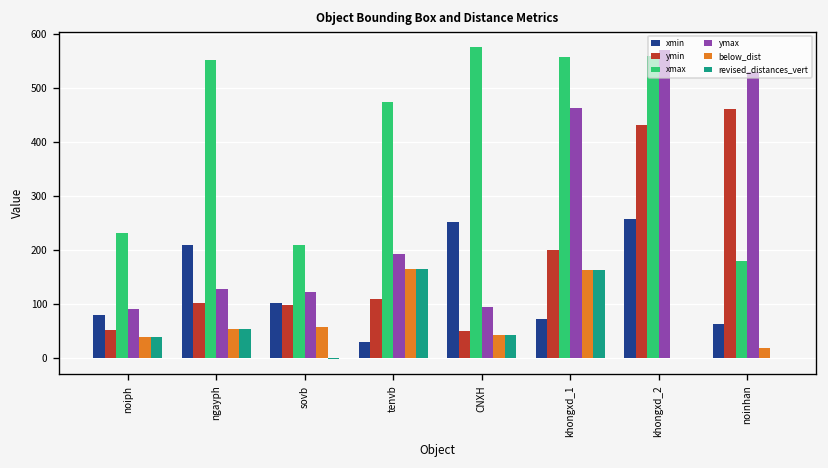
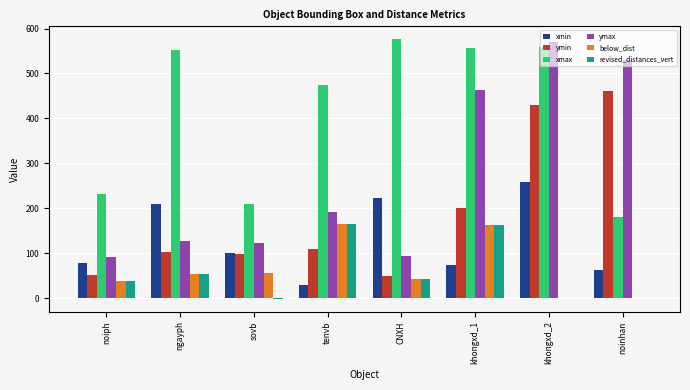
  {
    "xmin": {
      "noiph": 80,
      "ngayph": 210,
      "sovb": 100,
      "tenvb": 30,
-     "CNXH": 250,
+     "CNXH": 220,
      "khongxd_1": 70,
      "khongxd_2": 260,
      "noinhan": 60
    },
    "ymin": {
      "noiph": 50,
      "ngayph": 100,
      "sovb": 100,
      "tenvb": 110,
      "CNXH": 50,
      "khongxd_1": 200,
      "khongxd_2": 430,
      "noinhan": 460
    },
    "ymax": {
      "noiph": 90,
      "ngayph": 130,
      "sovb": 120,
      "tenvb": 190,
      "CNXH": 90,
      "khongxd_1": 460
    },
    "below_dist": {
      "noiph": 40,
      "ngayph": 50,
      "sovb": 60,
      "tenvb": 160,
      "CNXH": 40,
      "khongxd_1": 160,
      "khongxd_2": 0,
-     "noinhan": 20
+     "noinhan": 0
    }
  }
